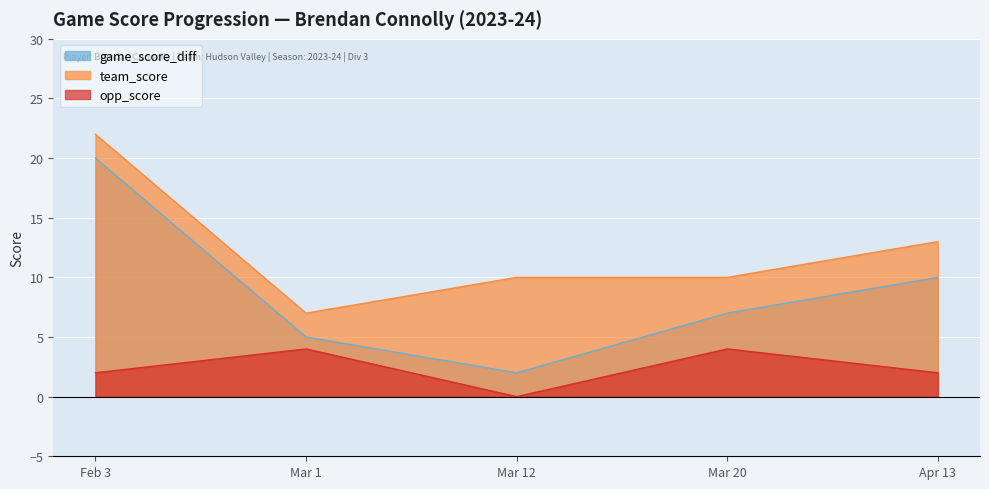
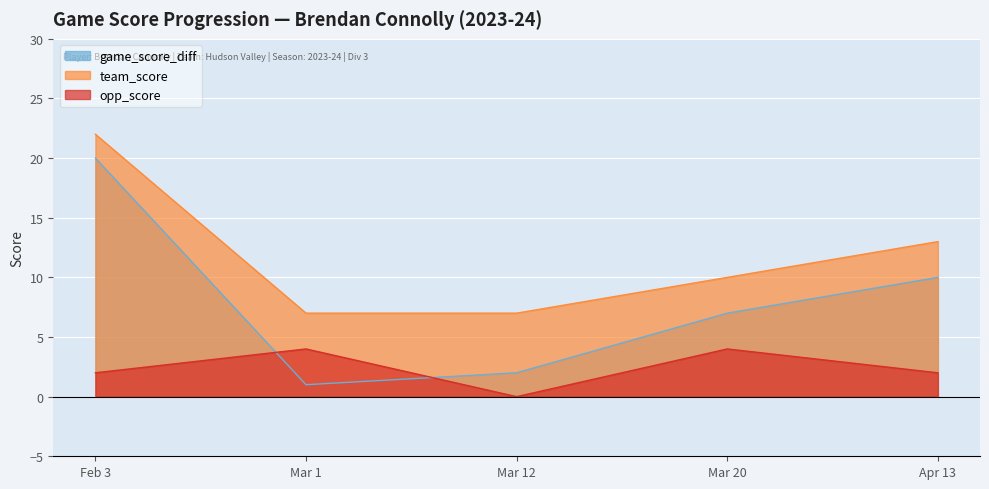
  {
    "game_score_diff": {
      "Feb 3": 20,
-     "Mar 1": 5,
+     "Mar 1": 1,
      "Mar 12": 2,
      "Mar 20": 7,
      "Apr 13": 10
    },
    "team_score": {
      "Feb 3": 22,
      "Mar 1": 7,
-     "Mar 12": 10,
+     "Mar 12": 7,
      "Mar 20": 10,
      "Apr 13": 13
    },
    "opp_score": {
      "Feb 3": 2,
      "Mar 1": 4,
      "Mar 12": 0,
      "Mar 20": 4,
      "Apr 13": 2
    }
  }
